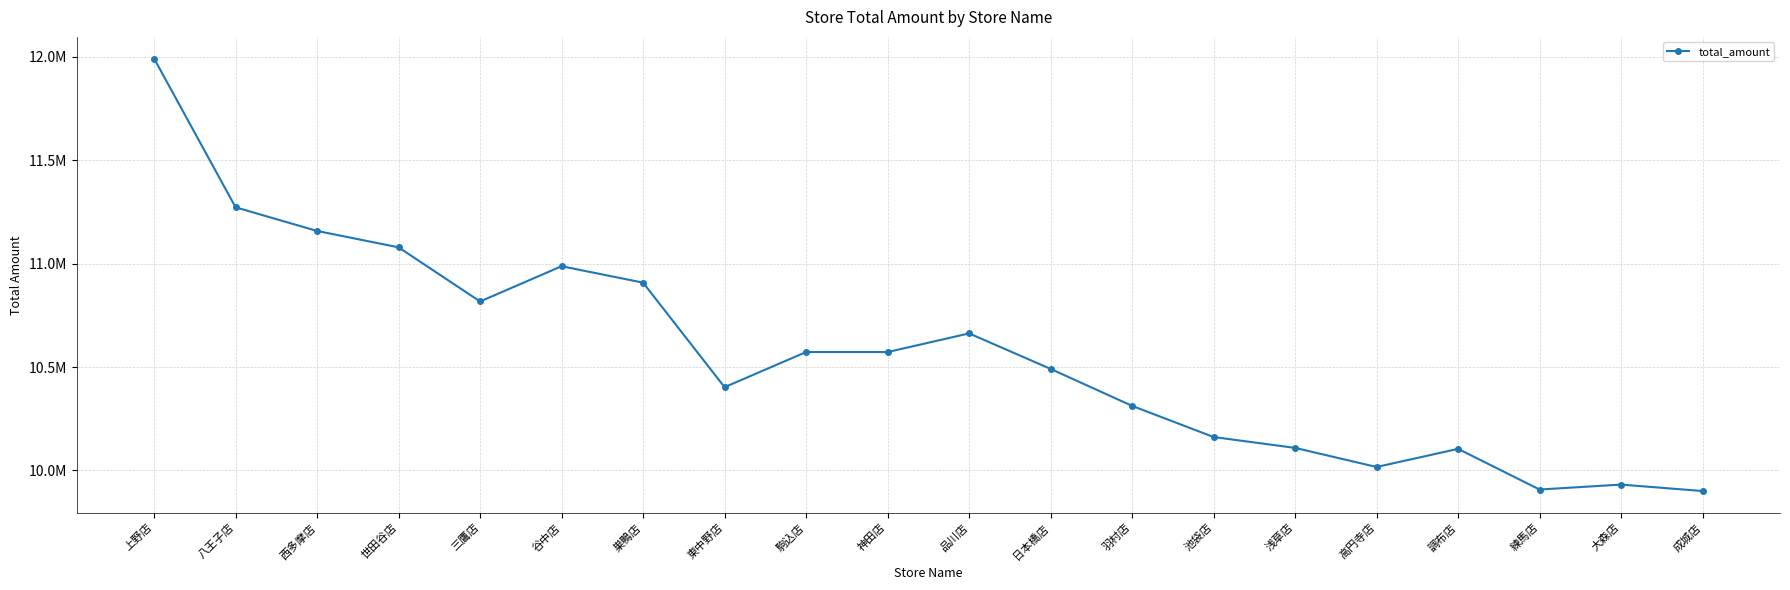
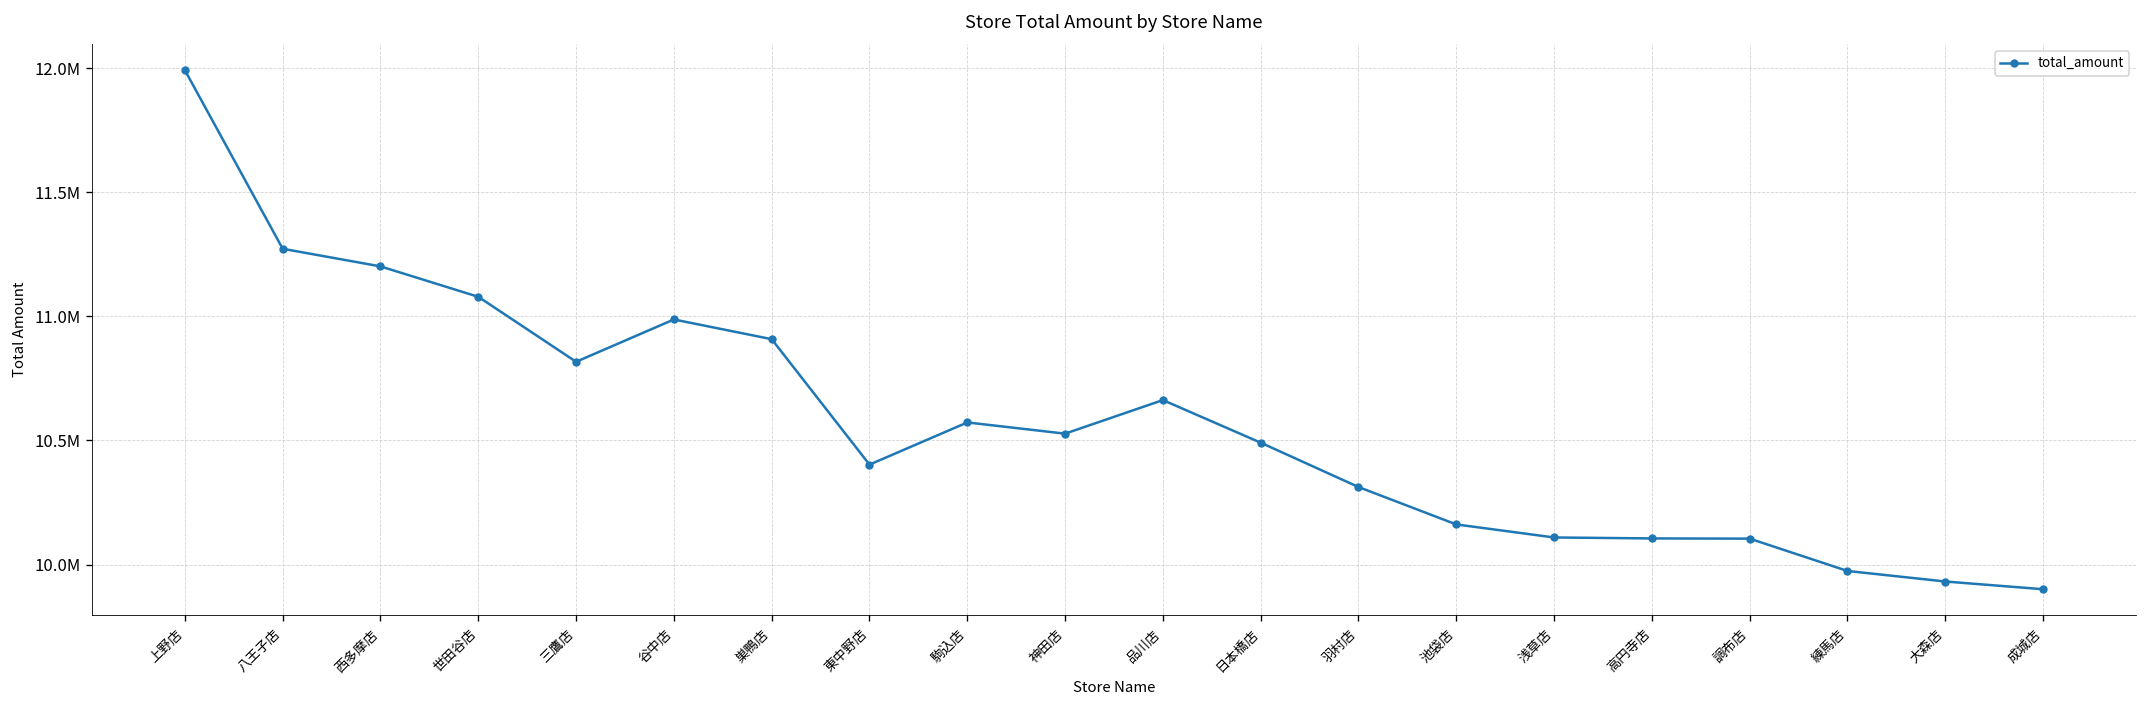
  {
    "上野店": 11990000,
    "八王子店": 11270000,
-   "西多摩店": 11160000,
+   "西多摩店": 11200000,
    "世田谷店": 11080000,
    "三鷹店": 10820000,
    "谷中店": 10990000,
    "巣鴨店": 10910000,
    "東中野店": 10400000,
    "駒込店": 10570000,
-   "神田店": 10570000,
+   "神田店": 10530000,
    "品川店": 10660000,
    "日本橋店": 10490000,
    "羽村店": 10310000,
    "池袋店": 10160000,
    "浅草店": 10110000,
-   "高円寺店": 10020000,
+   "高円寺店": 10110000,
    "調布店": 10100000,
-   "練馬店": 9910000,
+   "練馬店": 9970000,
    "大森店": 9930000,
    "成城店": 9900000
  }
